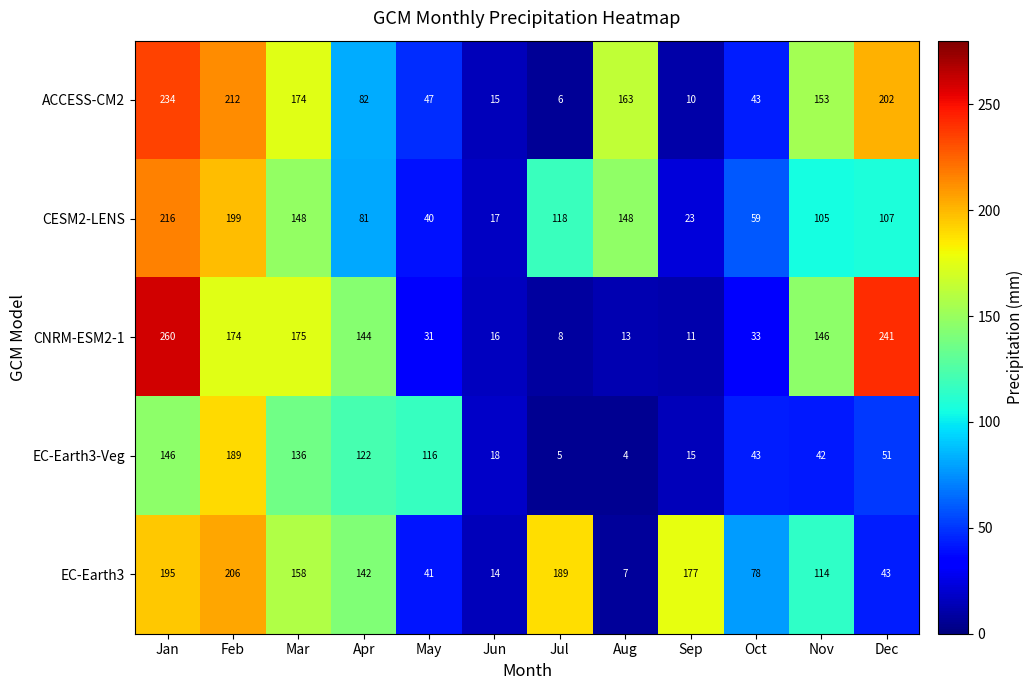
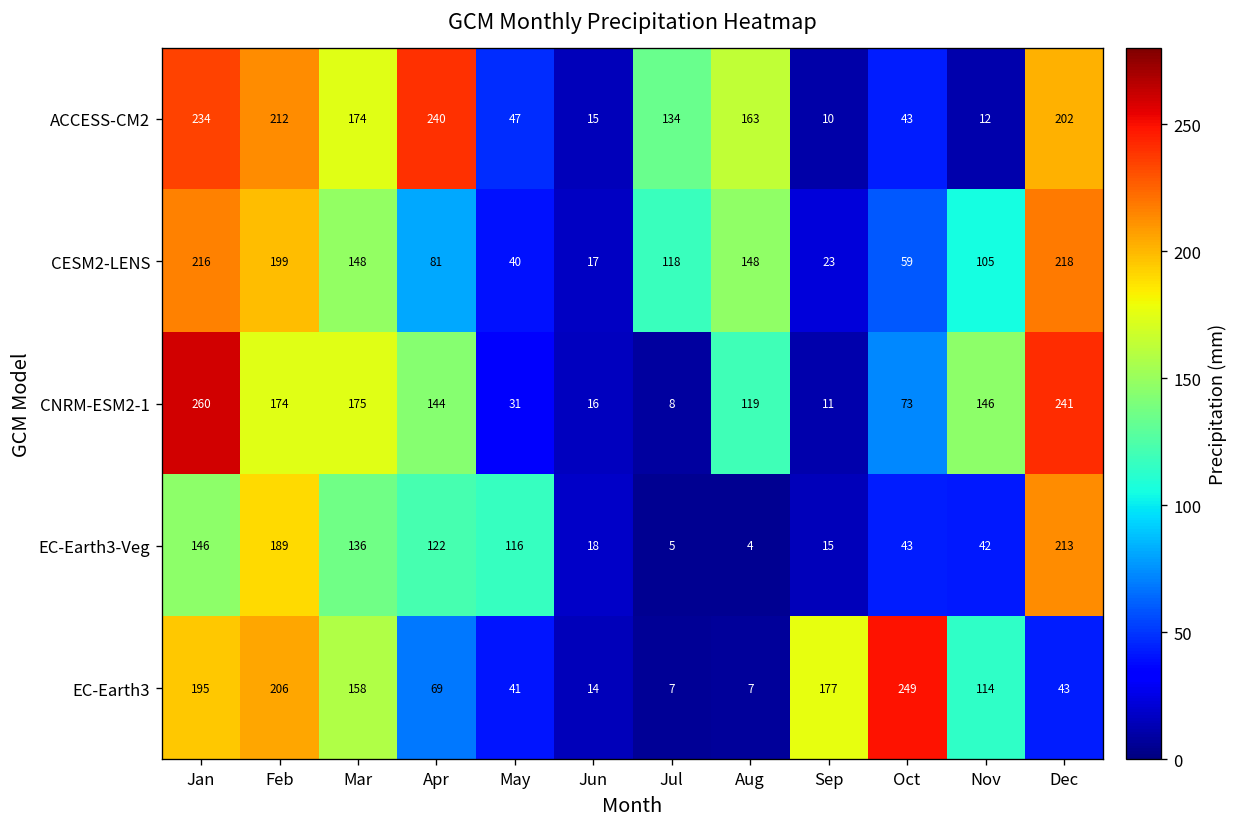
  {
    "ACCESS-CM2": {
      "Jan": 234,
      "Feb": 212,
      "Mar": 174,
-     "Apr": 82,
+     "Apr": 240,
      "May": 47,
      "Jun": 15,
-     "Jul": 6,
+     "Jul": 134,
      "Aug": 163,
      "Sep": 10,
      "Oct": 43,
-     "Nov": 153,
+     "Nov": 12,
      "Dec": 202
    },
    "CESM2-LENS": {
      "Jan": 216,
      "Feb": 199,
      "Mar": 148,
      "Apr": 81,
      "May": 40,
      "Jun": 17,
      "Jul": 118,
      "Aug": 148,
      "Sep": 23,
      "Oct": 59,
      "Nov": 105,
-     "Dec": 107
+     "Dec": 218
    },
    "CNRM-ESM2-1": {
      "Jan": 260,
      "Feb": 174,
      "Mar": 175,
      "Apr": 144,
      "May": 31,
      "Jun": 16,
      "Jul": 8,
-     "Aug": 13,
+     "Aug": 119,
      "Sep": 11,
-     "Oct": 33,
+     "Oct": 73,
      "Nov": 146,
      "Dec": 241
    },
    "EC-Earth3-Veg": {
      "Jan": 146,
      "Feb": 189,
      "Mar": 136,
      "Apr": 122,
      "May": 116,
      "Jun": 18,
      "Jul": 5,
      "Aug": 4,
      "Sep": 15,
      "Oct": 43,
      "Nov": 42,
-     "Dec": 51
+     "Dec": 213
    },
    "EC-Earth3": {
      "Jan": 195,
      "Feb": 206,
      "Mar": 158,
-     "Apr": 142,
+     "Apr": 69,
      "May": 41,
      "Jun": 14,
-     "Jul": 189,
+     "Jul": 7,
      "Aug": 7,
      "Sep": 177,
-     "Oct": 78,
+     "Oct": 249,
      "Nov": 114,
      "Dec": 43
    }
  }
